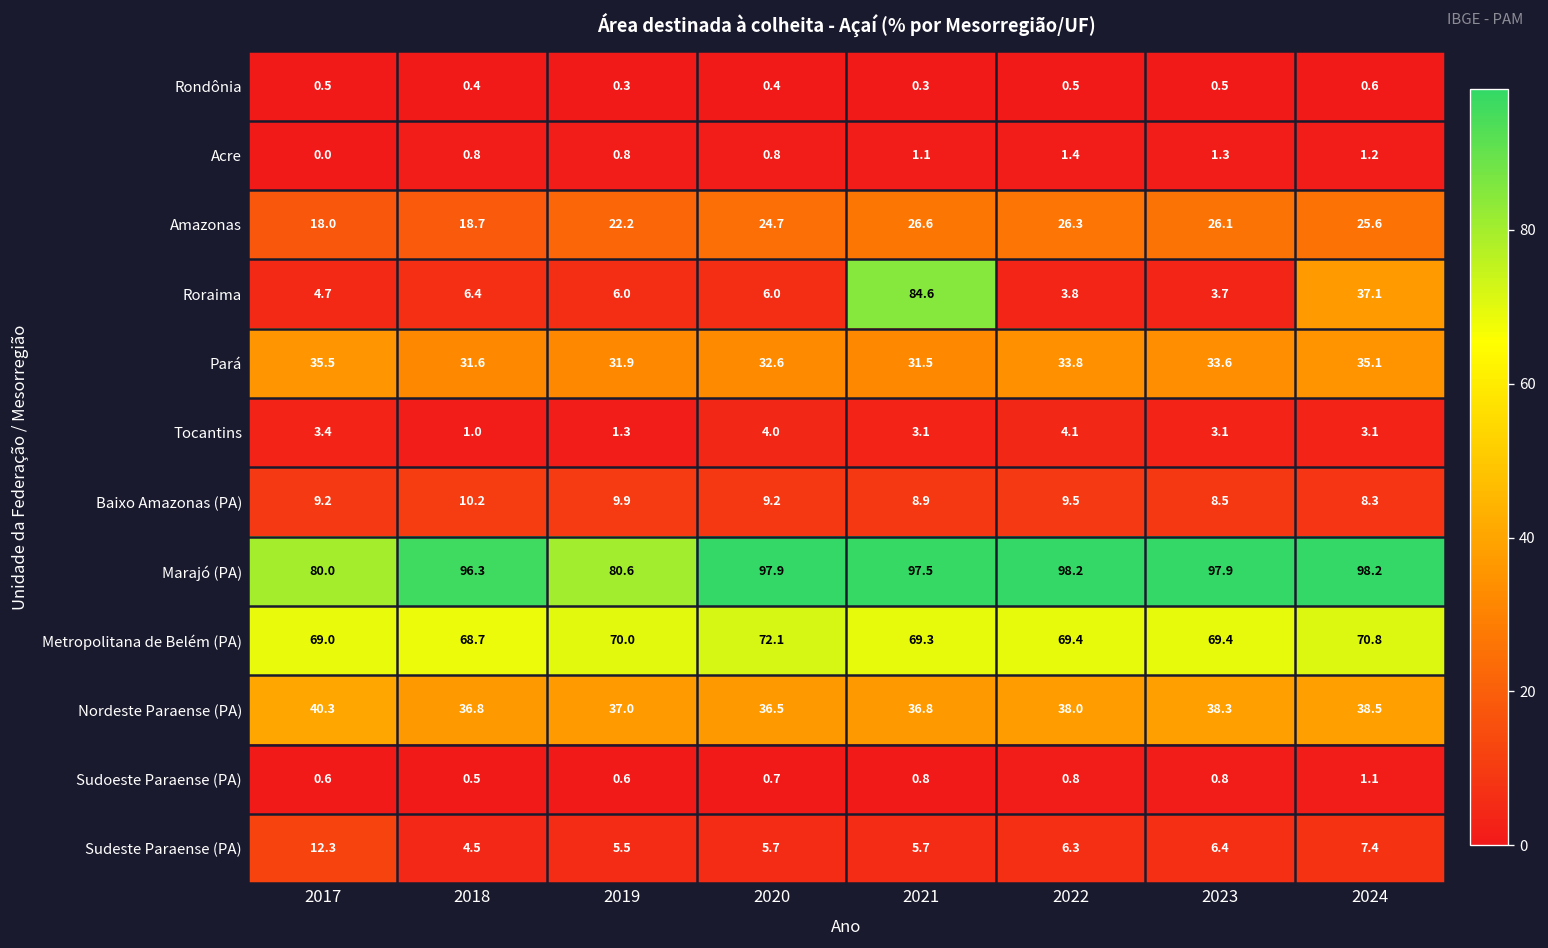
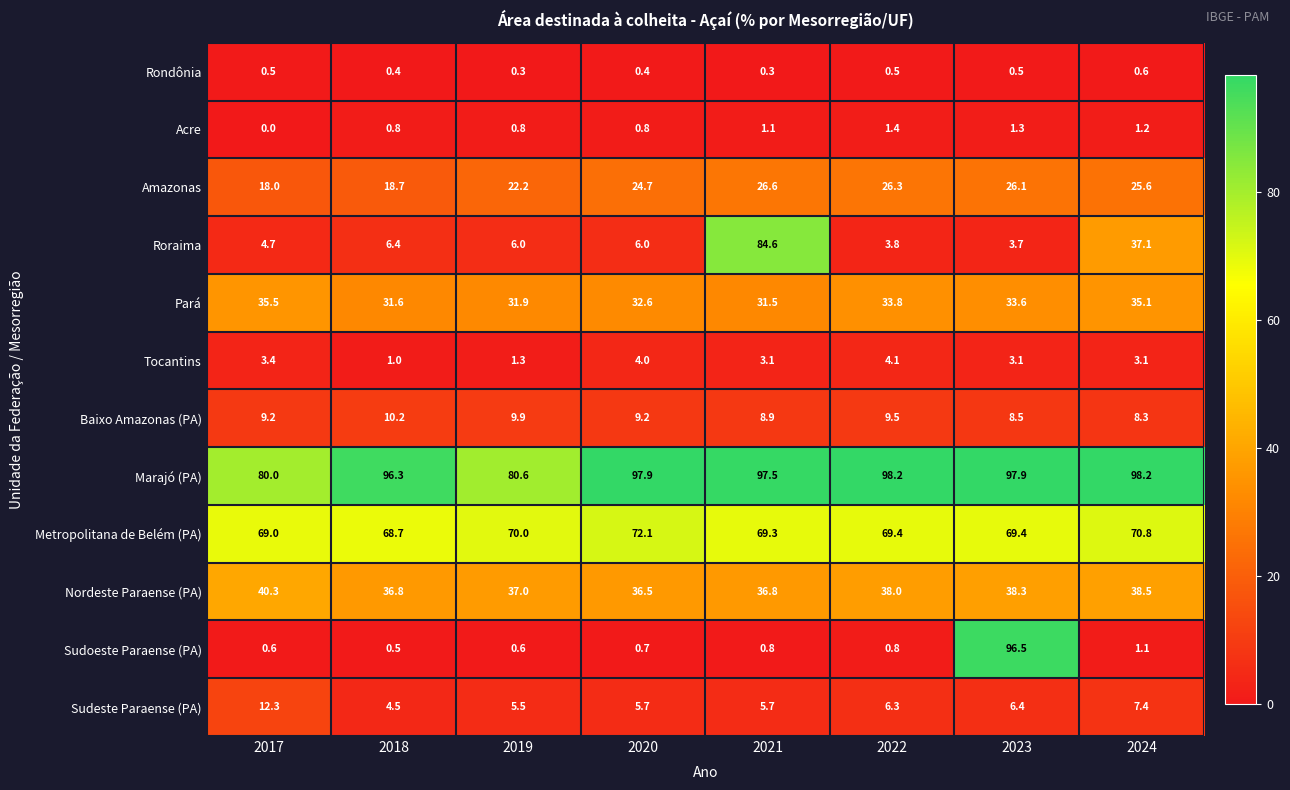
  {
    "Rondônia": {
      "2017": 0.5,
      "2018": 0.4,
      "2019": 0.3,
      "2020": 0.4,
      "2021": 0.3,
      "2022": 0.5,
      "2023": 0.5,
      "2024": 0.6
    },
    "Acre": {
      "2017": 0.0,
      "2018": 0.8,
      "2019": 0.8,
      "2020": 0.8,
      "2021": 1.1,
      "2022": 1.4,
      "2023": 1.3,
      "2024": 1.2
    },
    "Amazonas": {
      "2017": 18.0,
      "2018": 18.7,
      "2019": 22.2,
      "2020": 24.7,
      "2021": 26.6,
      "2022": 26.3,
      "2023": 26.1,
      "2024": 25.6
    },
    "Roraima": {
      "2017": 4.7,
      "2018": 6.4,
      "2019": 6.0,
      "2020": 6.0,
      "2021": 84.6,
      "2022": 3.8,
      "2023": 3.7,
      "2024": 37.1
    },
    "Pará": {
      "2017": 35.5,
      "2018": 31.6,
      "2019": 31.9,
      "2020": 32.6,
      "2021": 31.5,
      "2022": 33.8,
      "2023": 33.6,
      "2024": 35.1
    },
    "Tocantins": {
      "2017": 3.4,
      "2018": 1.0,
      "2019": 1.3,
      "2020": 4.0,
      "2021": 3.1,
      "2022": 4.1,
      "2023": 3.1,
      "2024": 3.1
    },
    "Baixo Amazonas (PA)": {
      "2017": 9.2,
      "2018": 10.2,
      "2019": 9.9,
      "2020": 9.2,
      "2021": 8.9,
      "2022": 9.5,
      "2023": 8.5,
      "2024": 8.3
    },
    "Marajó (PA)": {
      "2017": 80.0,
      "2018": 96.3,
      "2019": 80.6,
      "2020": 97.9,
      "2021": 97.5,
      "2022": 98.2,
      "2023": 97.9,
      "2024": 98.2
    },
    "Metropolitana de Belém (PA)": {
      "2017": 69.0,
      "2018": 68.7,
      "2019": 70.0,
      "2020": 72.1,
      "2021": 69.3,
      "2022": 69.4,
      "2023": 69.4,
      "2024": 70.8
    },
    "Nordeste Paraense (PA)": {
      "2017": 40.3,
      "2018": 36.8,
      "2019": 37.0,
      "2020": 36.5,
      "2021": 36.8,
      "2022": 38.0,
      "2023": 38.3,
      "2024": 38.5
    },
    "Sudoeste Paraense (PA)": {
      "2017": 0.6,
      "2018": 0.5,
      "2019": 0.6,
      "2020": 0.7,
      "2021": 0.8,
      "2022": 0.8,
-     "2023": 0.8,
+     "2023": 96.5,
      "2024": 1.1
    },
    "Sudeste Paraense (PA)": {
      "2017": 12.3,
      "2018": 4.5,
      "2019": 5.5,
      "2020": 5.7,
      "2021": 5.7,
      "2022": 6.3,
      "2023": 6.4,
      "2024": 7.4
    }
  }
